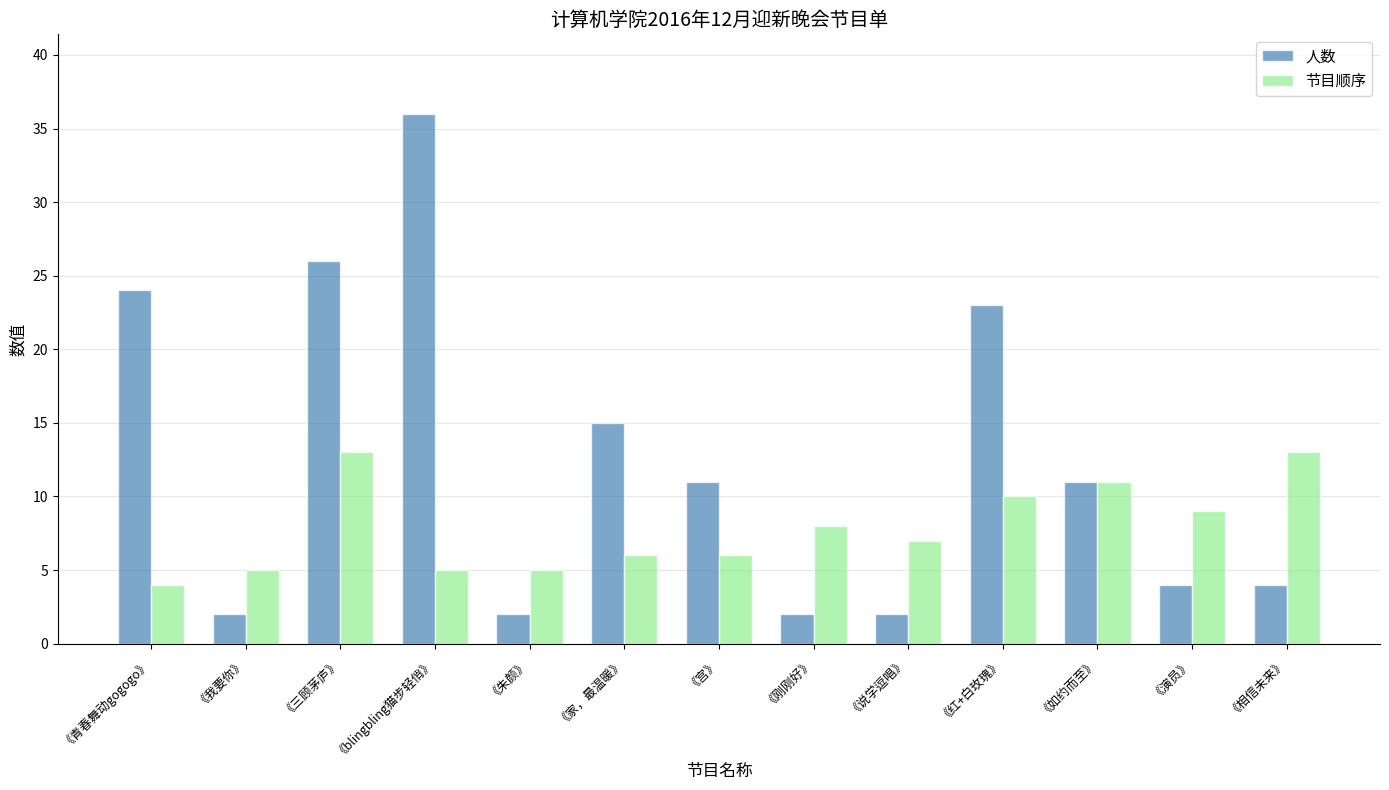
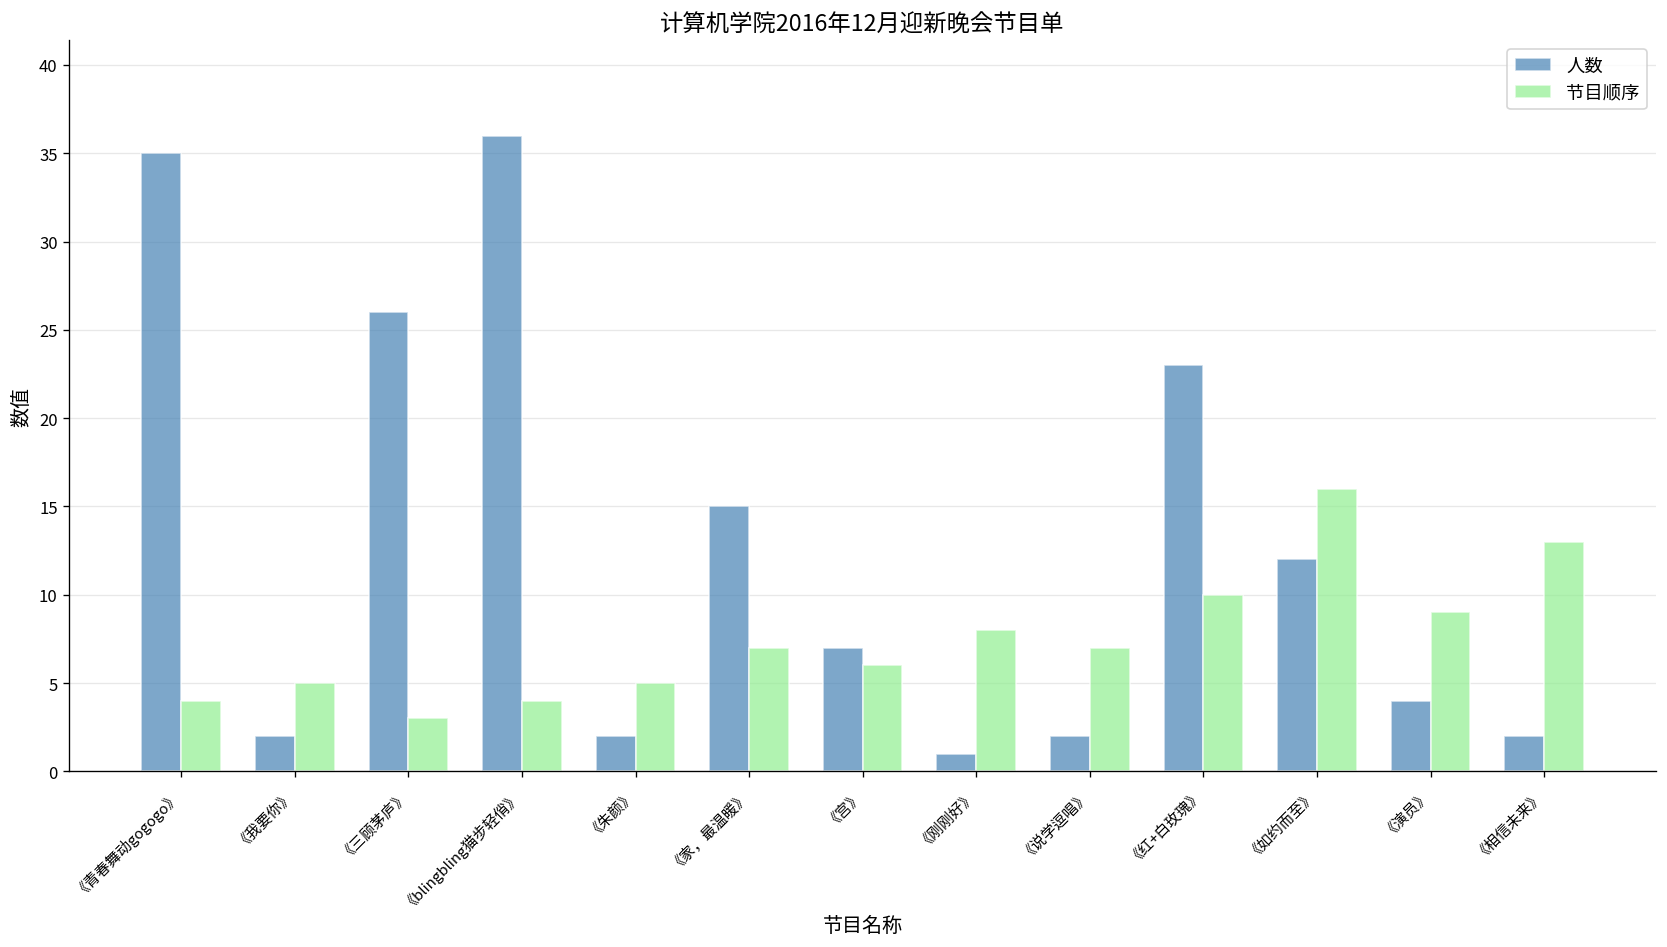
  {
    "人数": {
-     "《青春舞动gogogo》": 24,
+     "《青春舞动gogogo》": 35,
      "《我要你》": 2,
      "《三顾茅庐》": 26,
      "《blingbling猫步轻俏》": 36,
      "《朱颜》": 2,
      "《家，最温暖》": 15,
-     "《宫》": 11,
-     "《刚刚好》": 2,
+     "《宫》": 7,
+     "《刚刚好》": 1,
      "《说学逗唱》": 2,
      "《红+白玫瑰》": 23,
-     "《如约而至》": 11,
+     "《如约而至》": 12,
      "《演员》": 4,
-     "《相信未来》": 4
+     "《相信未来》": 2
    },
    "节目顺序": {
      "《青春舞动gogogo》": 4,
      "《我要你》": 5,
-     "《三顾茅庐》": 13,
-     "《blingbling猫步轻俏》": 5,
+     "《三顾茅庐》": 3,
+     "《blingbling猫步轻俏》": 4,
      "《朱颜》": 5,
-     "《家，最温暖》": 6,
+     "《家，最温暖》": 7,
      "《宫》": 6,
      "《刚刚好》": 8,
      "《说学逗唱》": 7,
      "《红+白玫瑰》": 10,
-     "《如约而至》": 11,
+     "《如约而至》": 16,
      "《演员》": 9,
      "《相信未来》": 13
    }
  }
